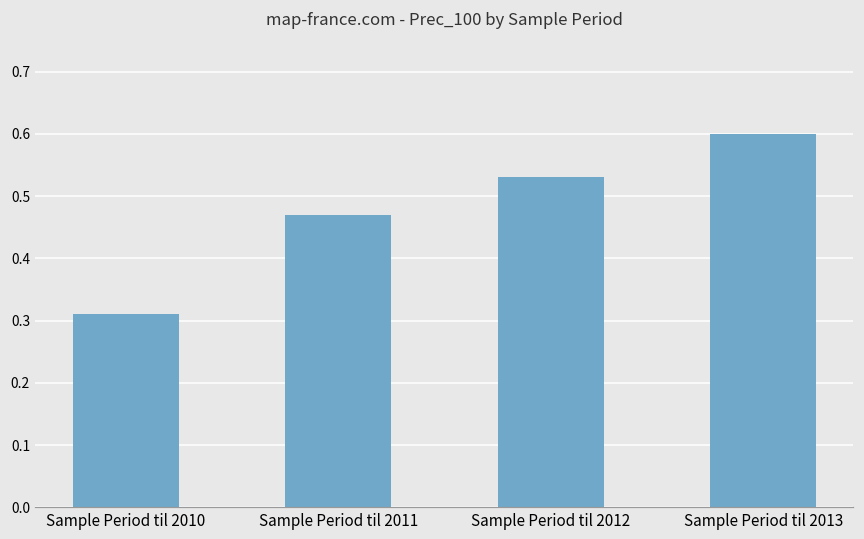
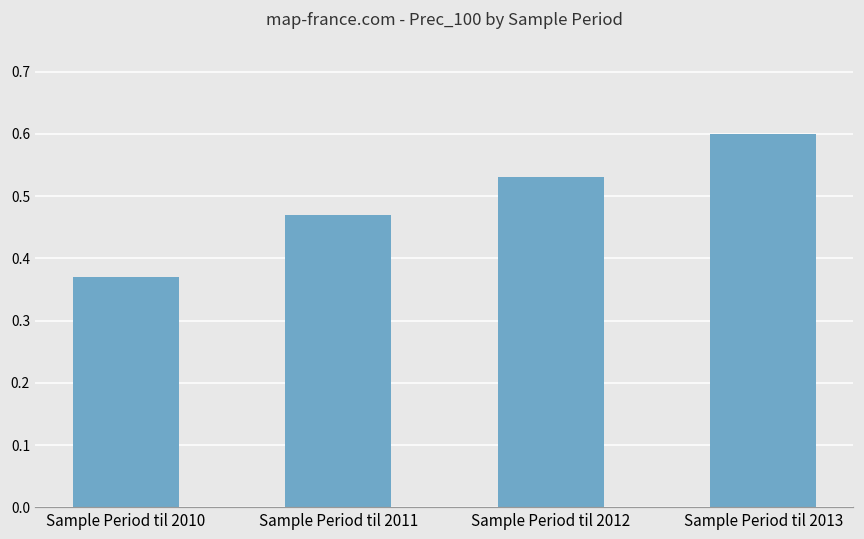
  {
-   "Sample Period til 2010": 0.31,
+   "Sample Period til 2010": 0.37,
    "Sample Period til 2011": 0.47,
    "Sample Period til 2012": 0.53,
    "Sample Period til 2013": 0.60
  }
